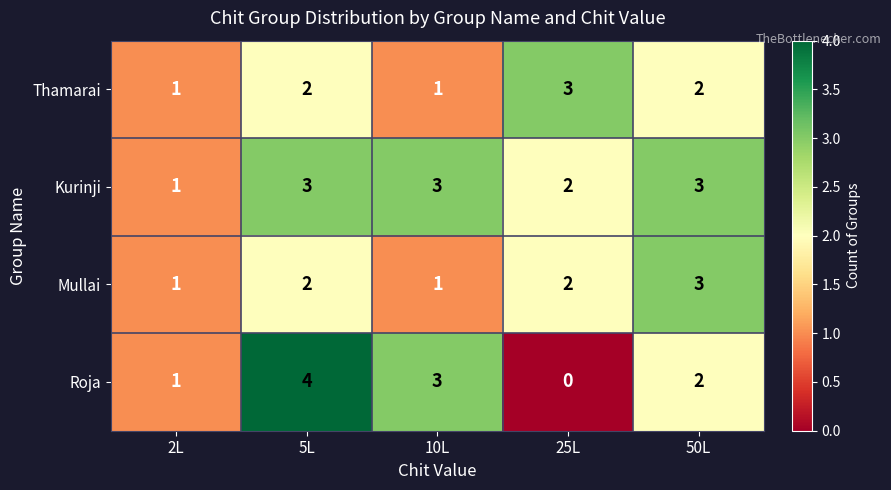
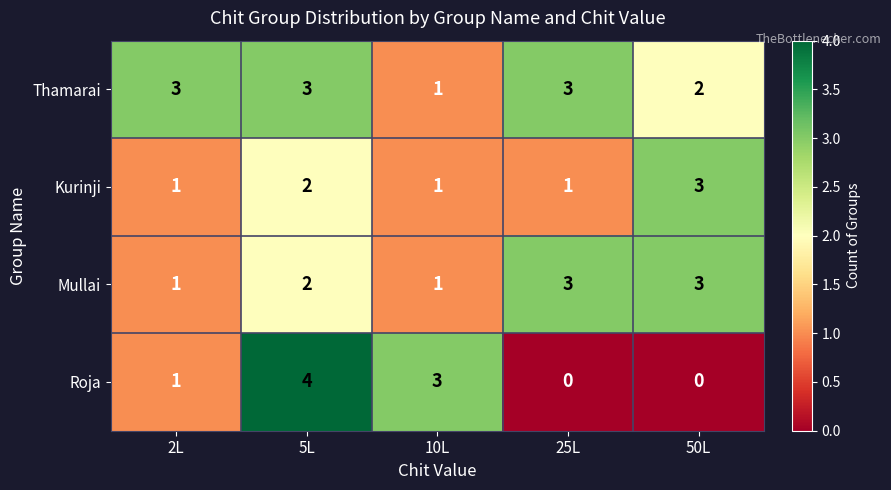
  {
    "Thamarai": {
-     "2L": 1,
-     "5L": 2,
+     "2L": 3,
+     "5L": 3,
      "10L": 1,
      "25L": 3,
      "50L": 2
    },
    "Kurinji": {
      "2L": 1,
-     "5L": 3,
-     "10L": 3,
-     "25L": 2,
+     "5L": 2,
+     "10L": 1,
+     "25L": 1,
      "50L": 3
    },
    "Mullai": {
      "2L": 1,
      "5L": 2,
      "10L": 1,
-     "25L": 2,
+     "25L": 3,
      "50L": 3
    },
    "Roja": {
      "2L": 1,
      "5L": 4,
      "10L": 3,
      "25L": 0,
-     "50L": 2
+     "50L": 0
    }
  }
